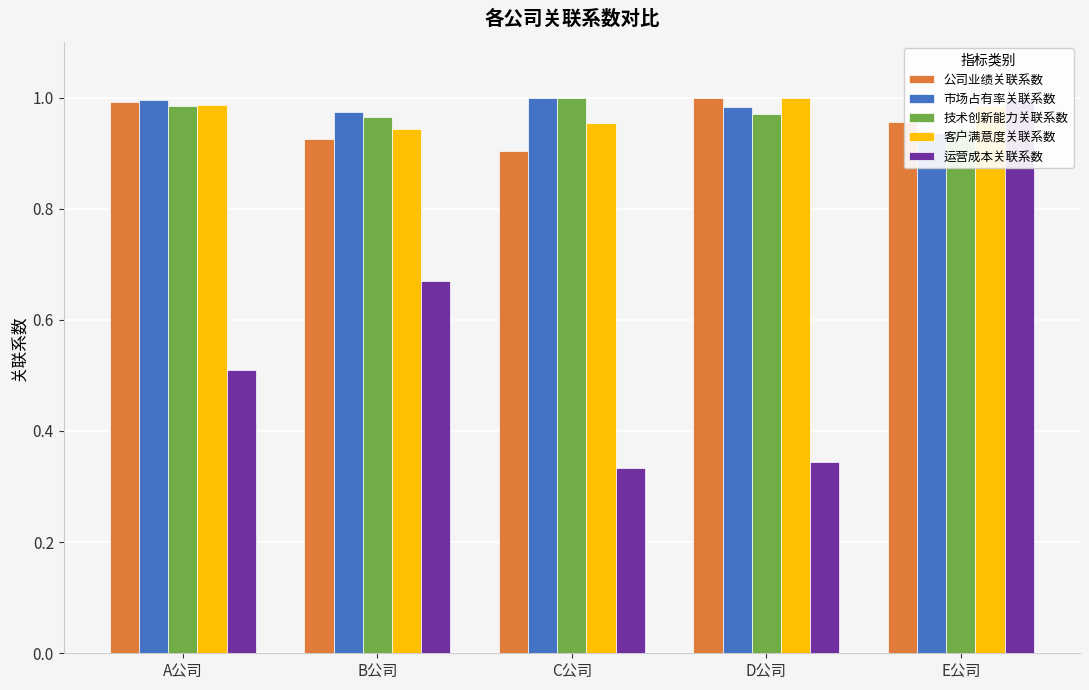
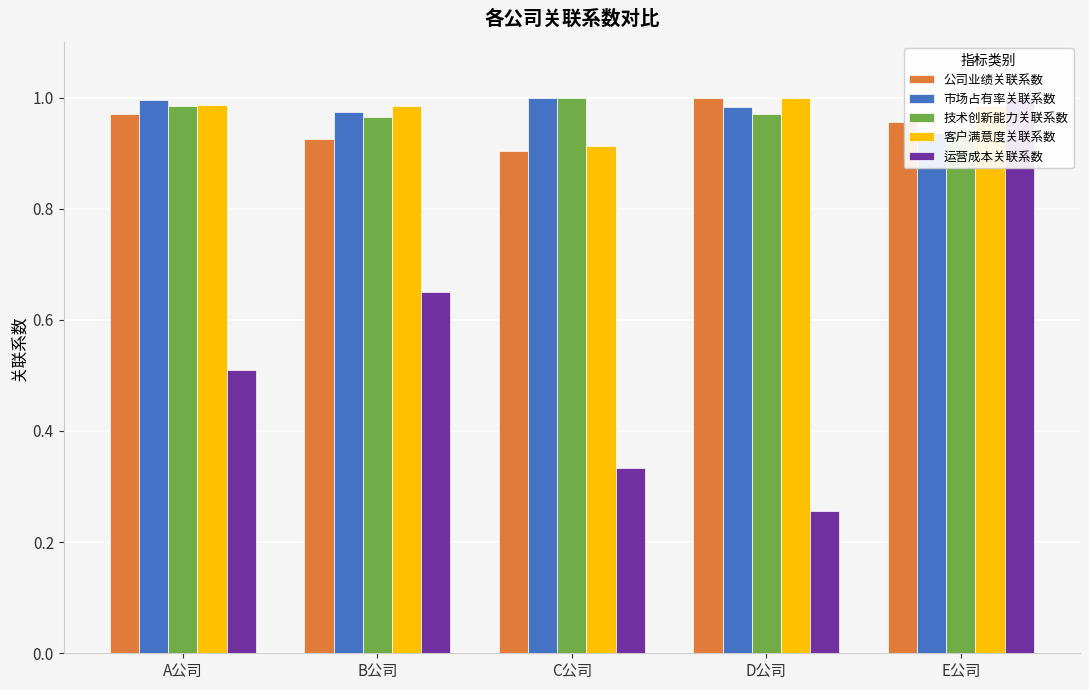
  {
    "公司业绩关联系数": {
-     "A公司": 0.99,
+     "A公司": 0.97,
      "B公司": 0.93,
      "C公司": 0.90,
      "D公司": 1.00,
      "E公司": 0.96
    },
    "市场占有率关联系数": {
      "A公司": 0.99,
      "B公司": 0.97,
      "C公司": 1.00,
      "D公司": 0.98
    },
    "技术创新能力关联系数": {
      "A公司": 0.99,
      "B公司": 0.97,
      "C公司": 1.00,
      "D公司": 0.97
    },
    "客户满意度关联系数": {
      "A公司": 0.99,
-     "B公司": 0.94,
-     "C公司": 0.95,
+     "B公司": 0.98,
+     "C公司": 0.91,
      "D公司": 1.00
    },
    "运营成本关联系数": {
      "A公司": 0.51,
-     "B公司": 0.67,
+     "B公司": 0.65,
      "C公司": 0.33,
-     "D公司": 0.34
+     "D公司": 0.26
    }
  }
